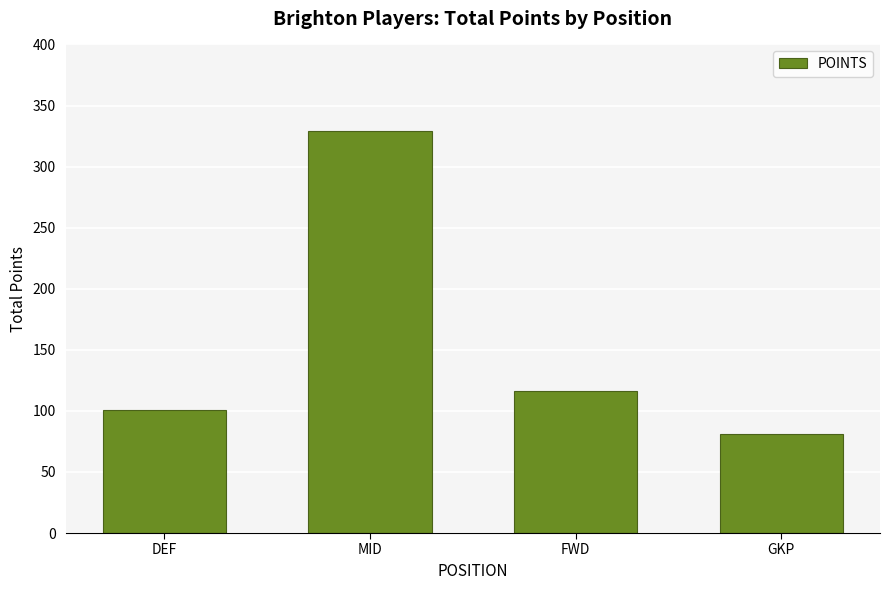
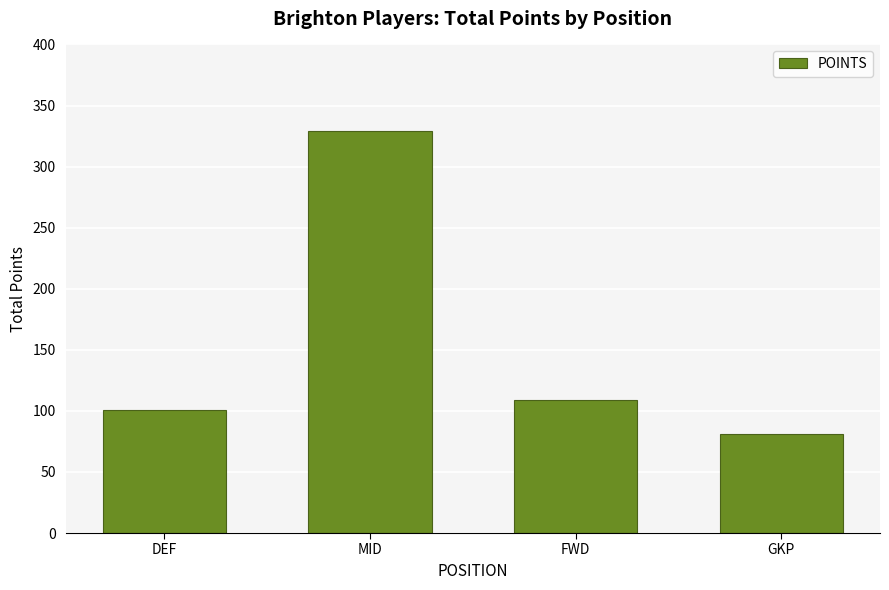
  {
    "DEF": 101,
    "MID": 329,
-   "FWD": 116,
+   "FWD": 109,
    "GKP": 81
  }
